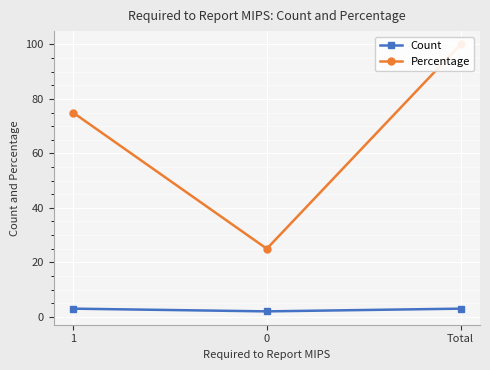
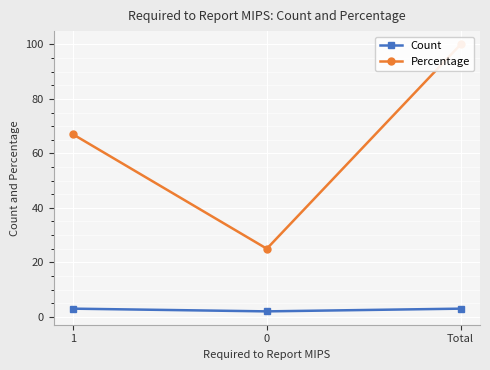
  {
    "Count": {
      "1": 3,
      "0": 2,
      "Total": 3
    },
    "Percentage": {
-     "1": 75,
+     "1": 67,
      "0": 25
    }
  }
